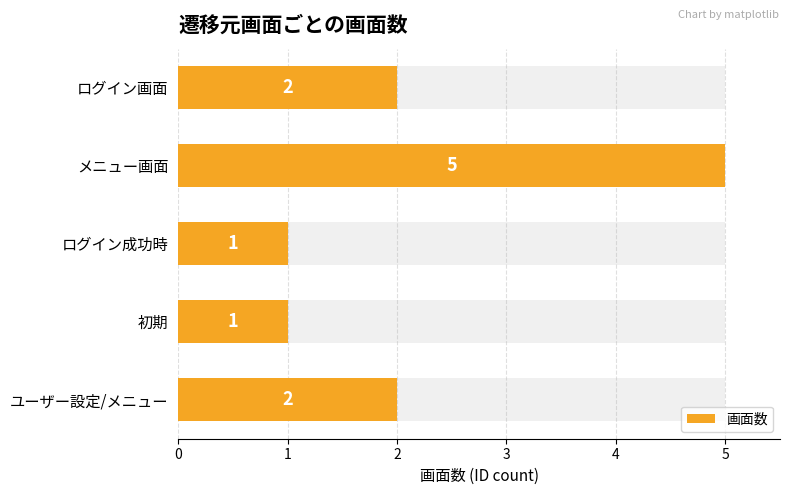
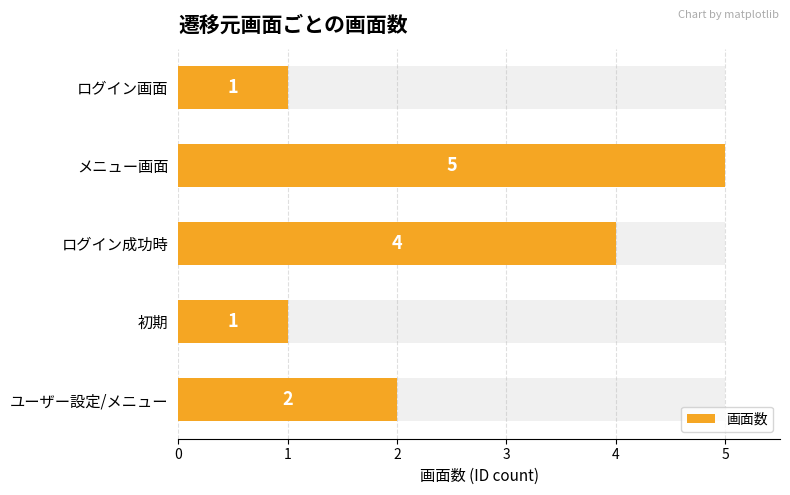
  {
    "画面数": {
-     "ログイン画面": 2,
+     "ログイン画面": 1,
      "メニュー画面": 5,
-     "ログイン成功時": 1
+     "ログイン成功時": 4
    }
  }
